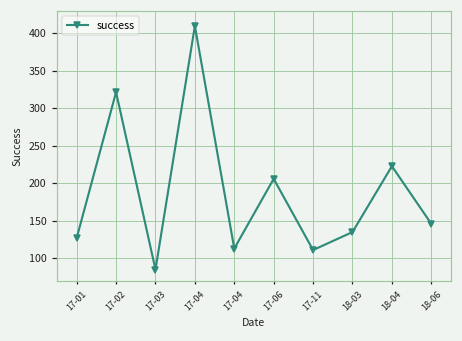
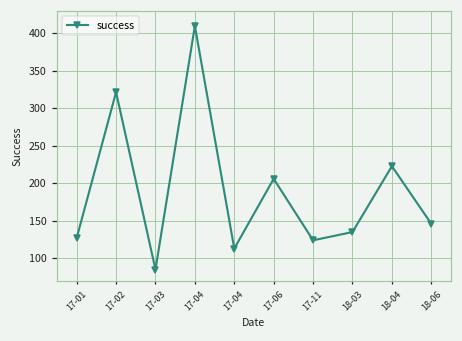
  {
    "17-01": 130,
    "17-02": 320,
    "17-03": 90,
    "17-06": 210,
-   "17-11": 110,
+   "17-11": 120,
    "18-03": 140,
    "18-04": 220,
    "18-06": 150
  }
